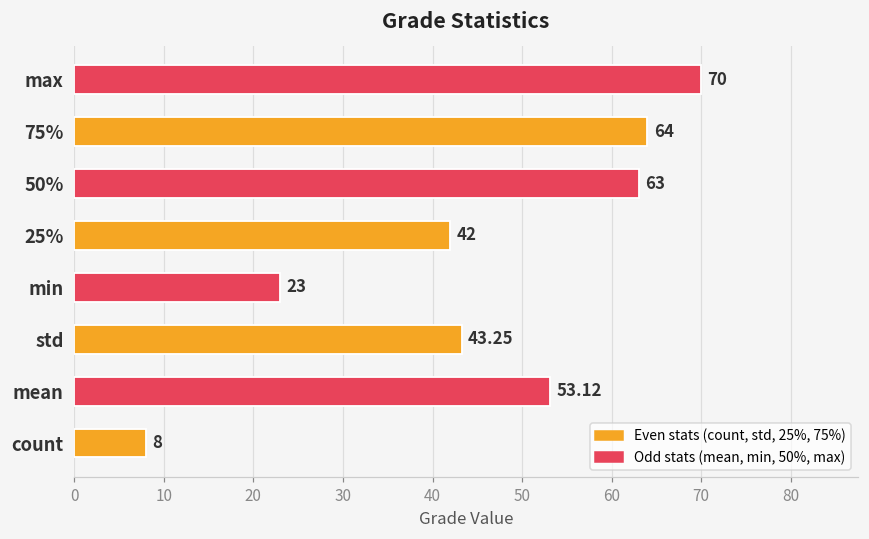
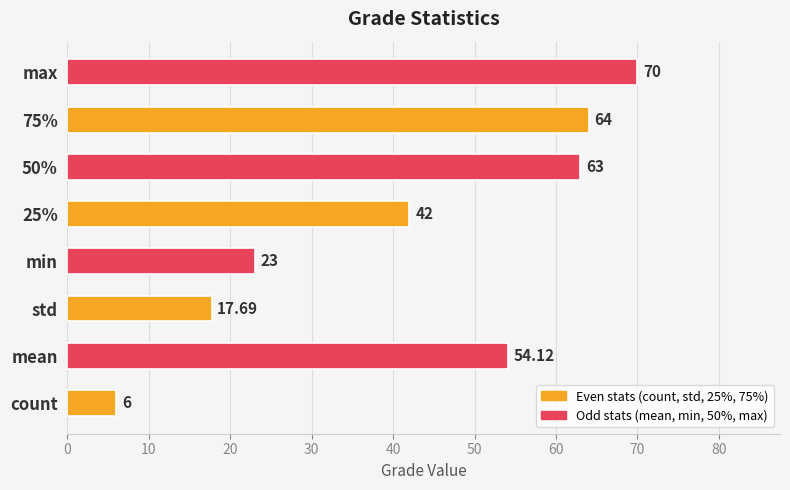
  {
    "max": 70,
    "75%": 64,
    "50%": 63,
    "25%": 42,
    "min": 23,
-   "std": 43.25,
-   "mean": 53.12,
-   "count": 8
+   "std": 17.69,
+   "mean": 54.12,
+   "count": 6
  }
